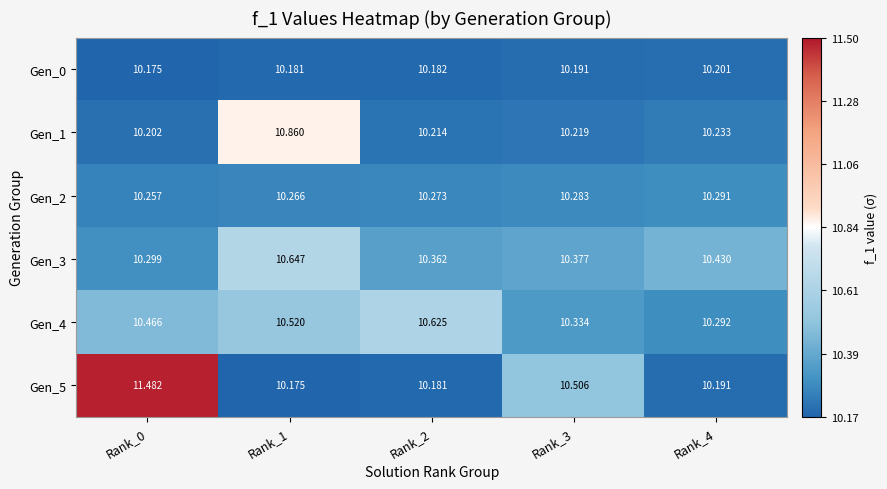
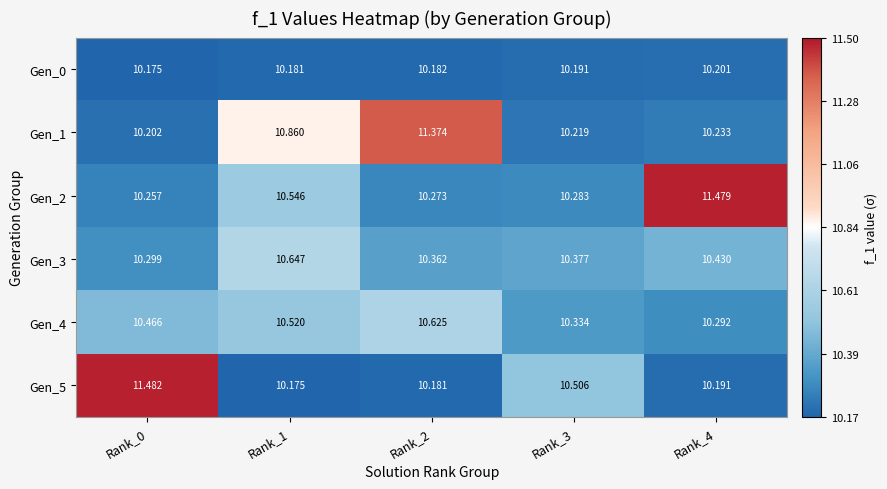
  {
    "Gen_0": {
      "Rank_0": 10.175,
      "Rank_1": 10.181,
      "Rank_2": 10.182,
      "Rank_3": 10.191,
      "Rank_4": 10.201
    },
    "Gen_1": {
      "Rank_0": 10.202,
      "Rank_1": 10.860,
-     "Rank_2": 10.214,
+     "Rank_2": 11.374,
      "Rank_3": 10.219,
      "Rank_4": 10.233
    },
    "Gen_2": {
      "Rank_0": 10.257,
-     "Rank_1": 10.266,
+     "Rank_1": 10.546,
      "Rank_2": 10.273,
      "Rank_3": 10.283,
-     "Rank_4": 10.291
+     "Rank_4": 11.479
    },
    "Gen_3": {
      "Rank_0": 10.299,
      "Rank_1": 10.647,
      "Rank_2": 10.362,
      "Rank_3": 10.377,
      "Rank_4": 10.430
    },
    "Gen_4": {
      "Rank_0": 10.466,
      "Rank_1": 10.520,
      "Rank_2": 10.625,
      "Rank_3": 10.334,
      "Rank_4": 10.292
    },
    "Gen_5": {
      "Rank_0": 11.482,
      "Rank_1": 10.175,
      "Rank_2": 10.181,
      "Rank_3": 10.506,
      "Rank_4": 10.191
    }
  }
